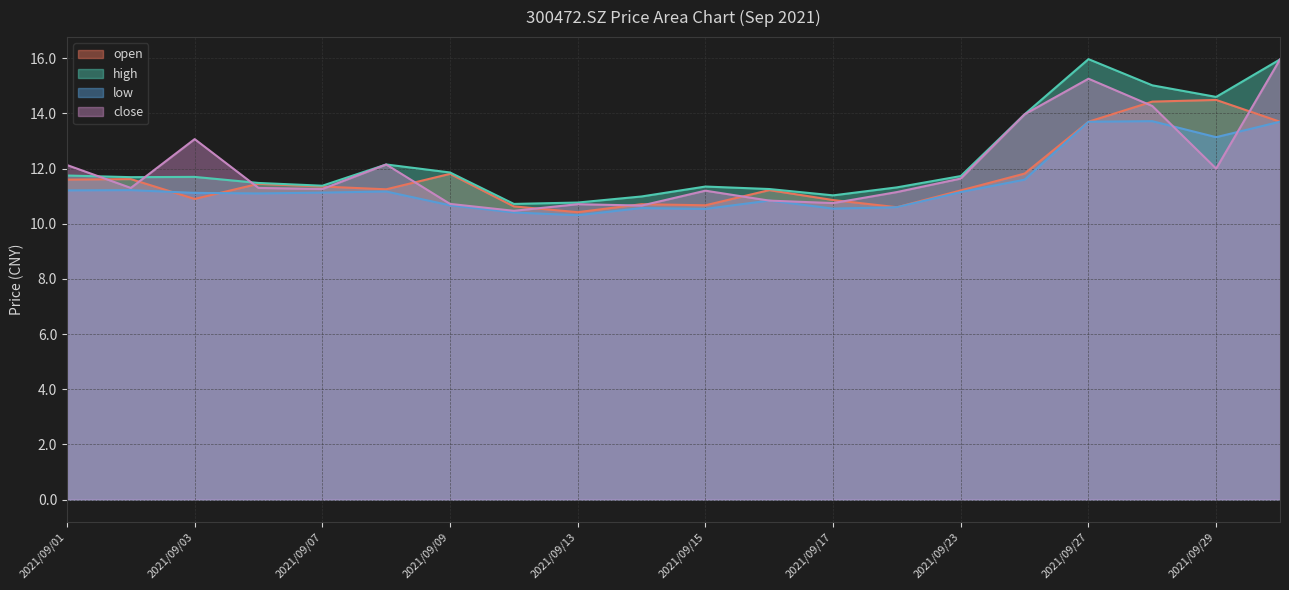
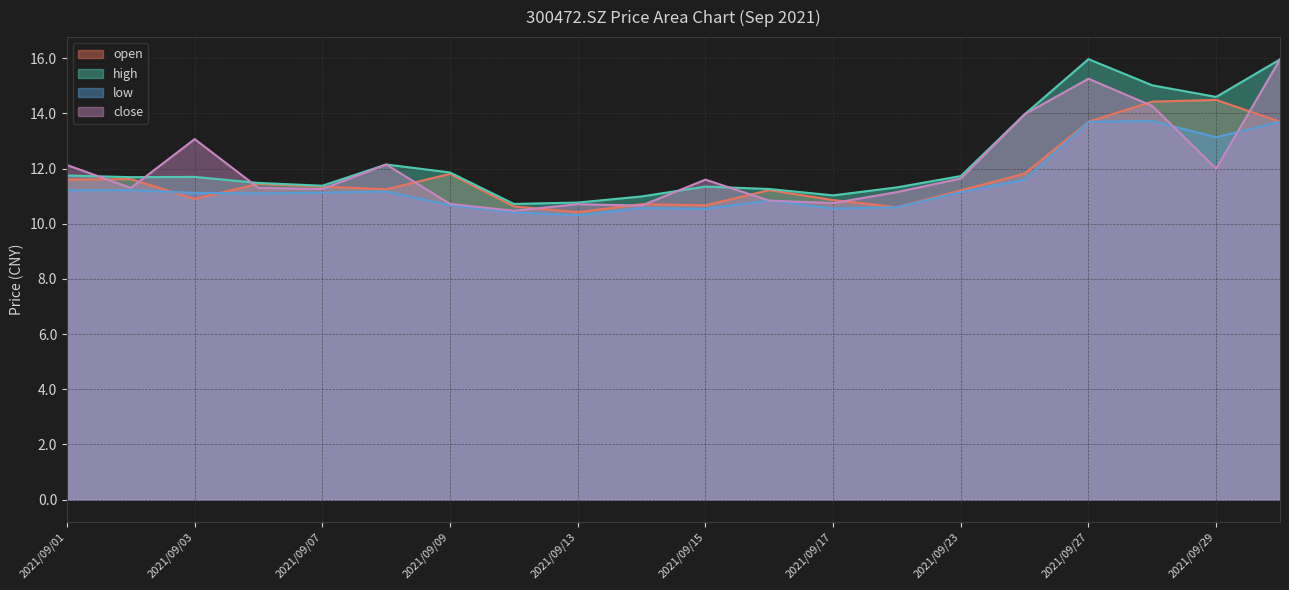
  {
    "open": {
      "2021/09/01": 11.6,
      "2021/09/03": 10.9,
      "2021/09/13": 10.4,
      "2021/09/15": 10.7,
      "2021/09/17": 10.9,
      "2021/09/29": 14.5
    },
    "close": {
      "2021/09/01": 12.1,
      "2021/09/03": 13.1,
-     "2021/09/15": 11.2,
+     "2021/09/15": 11.6,
      "2021/09/17": 10.8,
      "2021/09/27": 15.3,
      "2021/09/29": 12.0
    }
  }
